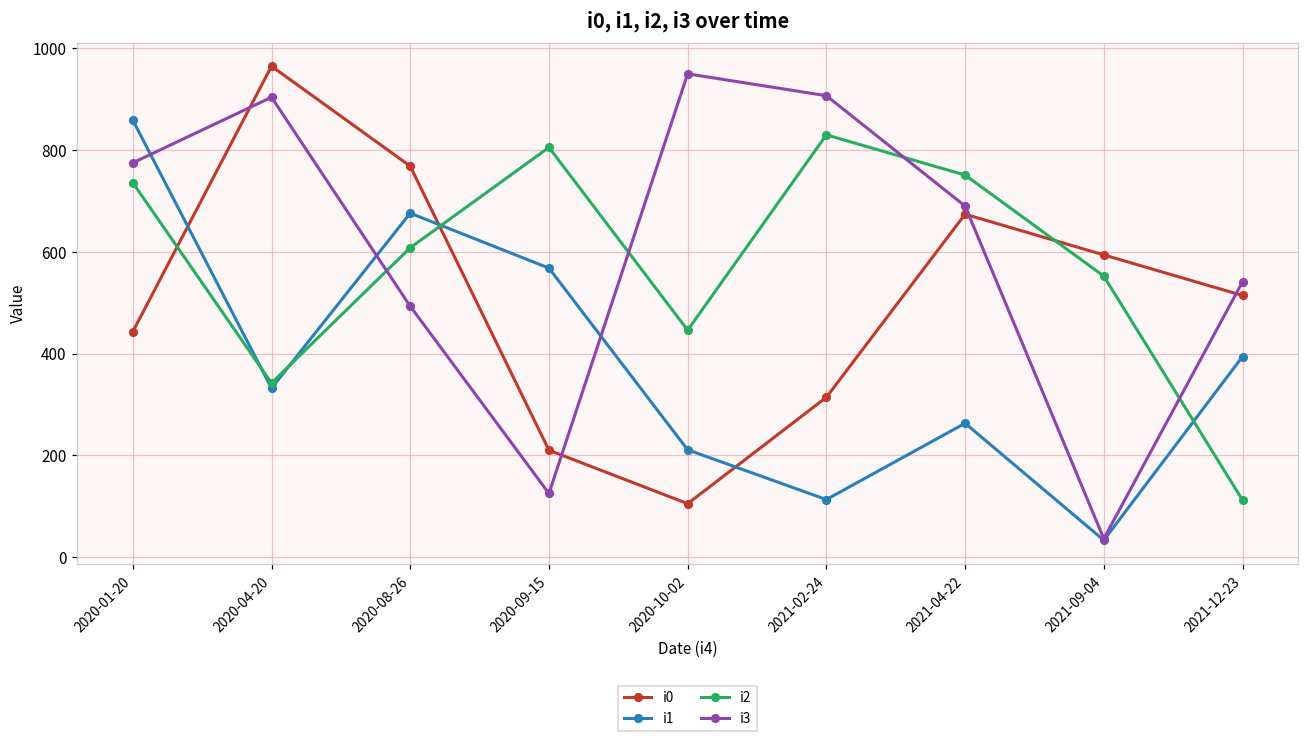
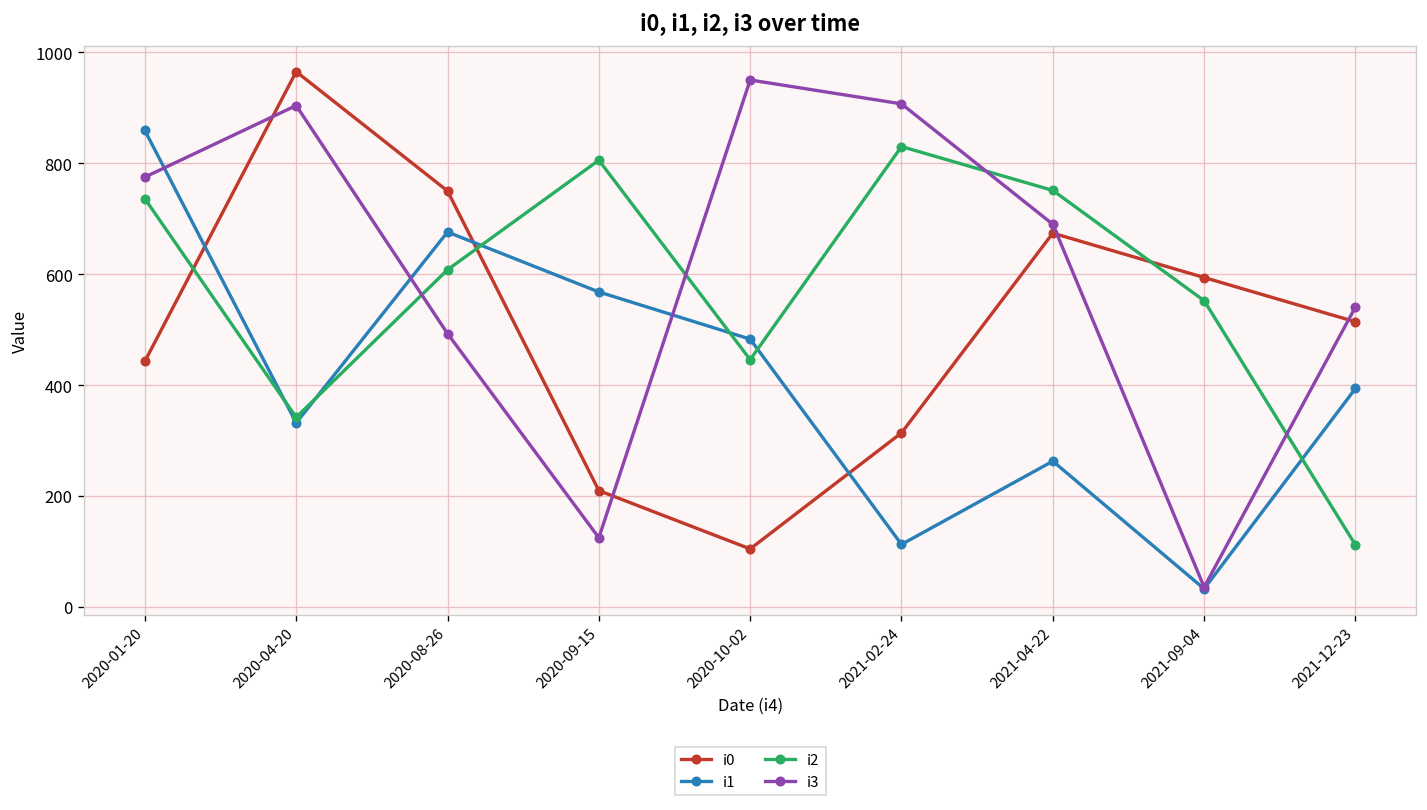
  {
    "i0": {
      "2020-01-20": 440,
      "2020-04-20": 970,
-     "2020-08-26": 770,
+     "2020-08-26": 750,
      "2020-09-15": 210,
      "2020-10-02": 100,
      "2021-02-24": 310,
      "2021-04-22": 670,
      "2021-09-04": 590,
      "2021-12-23": 510
    },
    "i1": {
      "2020-01-20": 860,
      "2020-04-20": 330,
      "2020-08-26": 680,
      "2020-09-15": 570,
-     "2020-10-02": 210,
+     "2020-10-02": 480,
      "2021-02-24": 110,
      "2021-04-22": 260,
      "2021-12-23": 390
    },
    "i2": {
      "2020-01-20": 740,
      "2020-04-20": 340,
      "2020-08-26": 610,
      "2020-09-15": 810,
      "2020-10-02": 450,
      "2021-02-24": 830,
      "2021-04-22": 750,
      "2021-09-04": 550,
      "2021-12-23": 110
    },
    "i3": {
      "2020-01-20": 780,
      "2020-04-20": 900,
      "2020-08-26": 490,
      "2020-09-15": 130,
      "2020-10-02": 950,
      "2021-02-24": 910,
      "2021-04-22": 690,
      "2021-12-23": 540
    }
  }
